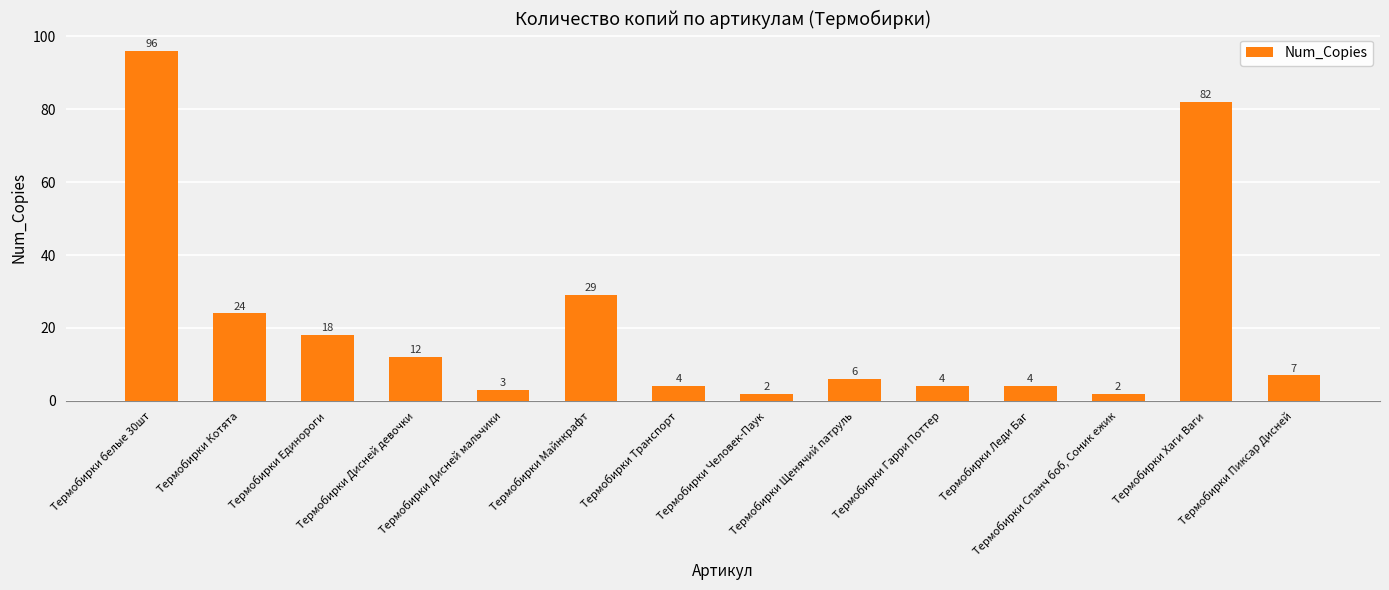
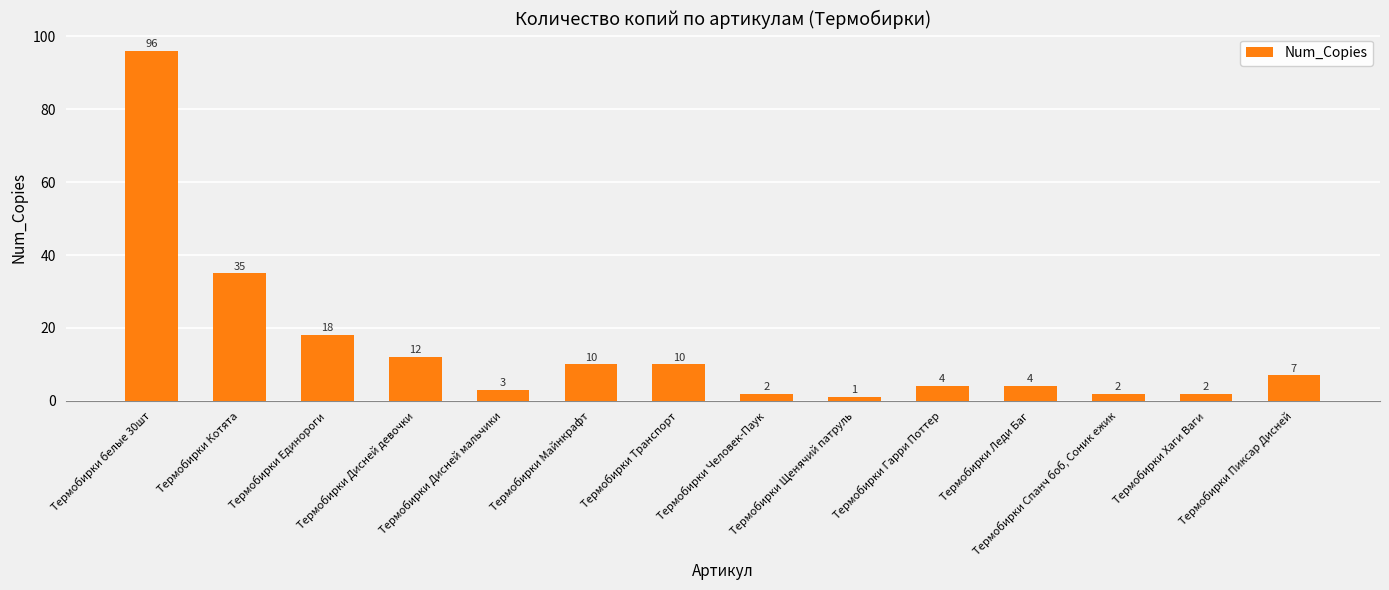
  {
    "Термобирки белые 30шт": 96,
-   "Термобирки Котята": 24,
+   "Термобирки Котята": 35,
    "Термобирки Единороги": 18,
    "Термобирки Дисней девочки": 12,
    "Термобирки Дисней мальчики": 3,
-   "Термобирки Майнкрафт": 29,
-   "Термобирки Транспорт": 4,
+   "Термобирки Майнкрафт": 10,
+   "Термобирки Транспорт": 10,
    "Термобирки Человек-Паук": 2,
-   "Термобирки Щенячий патруль": 6,
+   "Термобирки Щенячий патруль": 1,
    "Термобирки Гарри Поттер": 4,
    "Термобирки Леди Баг": 4,
    "Термобирки Спанч боб, Соник ежик": 2,
-   "Термобирки Хаги Ваги": 82,
+   "Термобирки Хаги Ваги": 2,
    "Термобирки Пиксар Дисней": 7
  }
